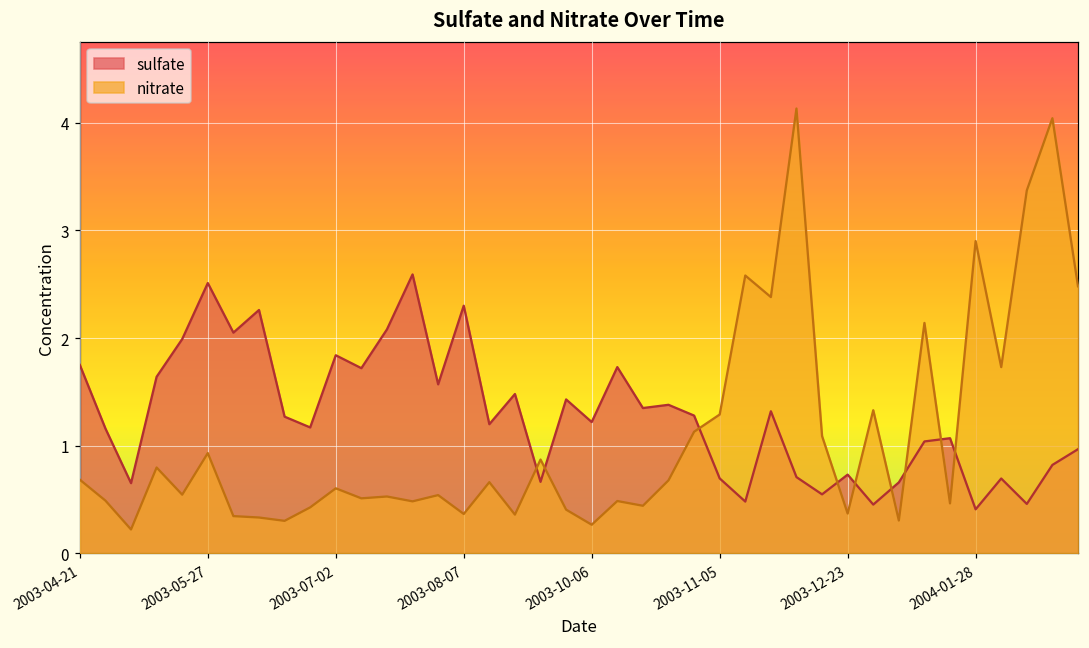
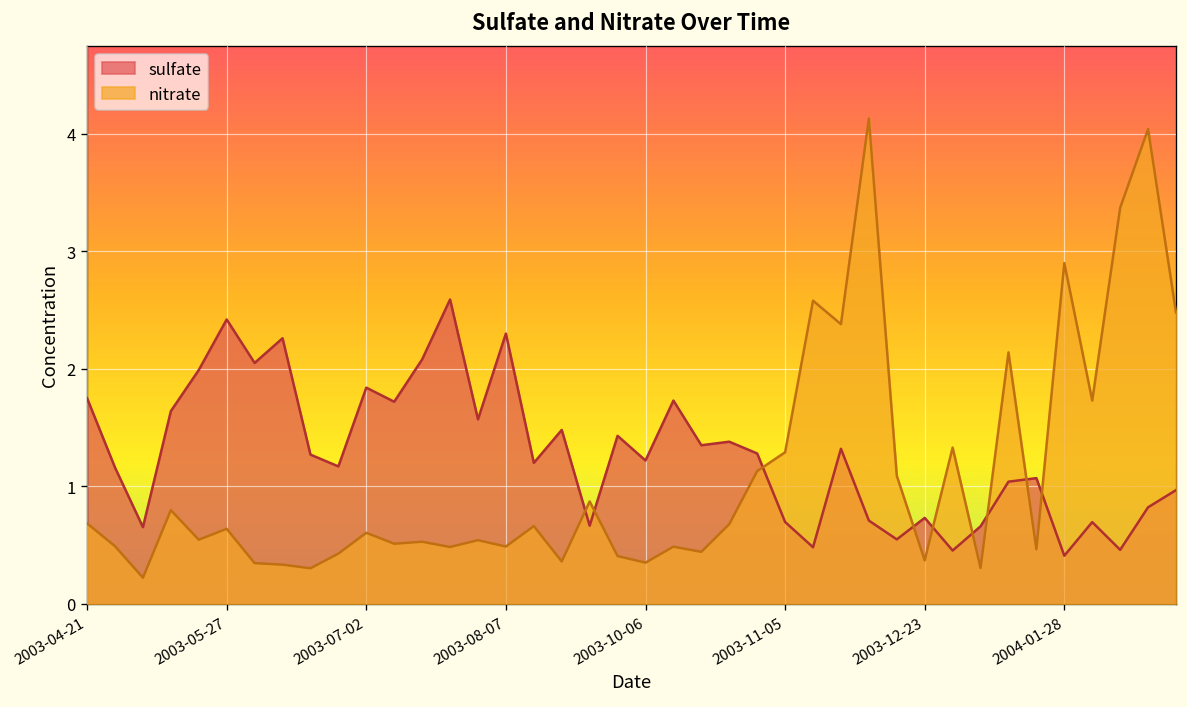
  {
    "sulfate": {
      "2003-04-21": 1.8,
-     "2003-05-27": 2.5,
+     "2003-05-27": 2.4,
      "2003-07-02": 1.8,
      "2003-08-07": 2.3,
      "2003-10-06": 1.2,
      "2003-11-05": 0.7,
      "2003-12-23": 0.7,
      "2004-01-28": 0.4
    },
    "nitrate": {
      "2003-04-21": 0.7,
-     "2003-05-27": 0.9,
+     "2003-05-27": 0.6,
      "2003-07-02": 0.6,
-     "2003-08-07": 0.4,
-     "2003-10-06": 0.3,
+     "2003-08-07": 0.5,
+     "2003-10-06": 0.4,
      "2003-11-05": 1.3,
      "2003-12-23": 0.4,
      "2004-01-28": 2.9
    }
  }
